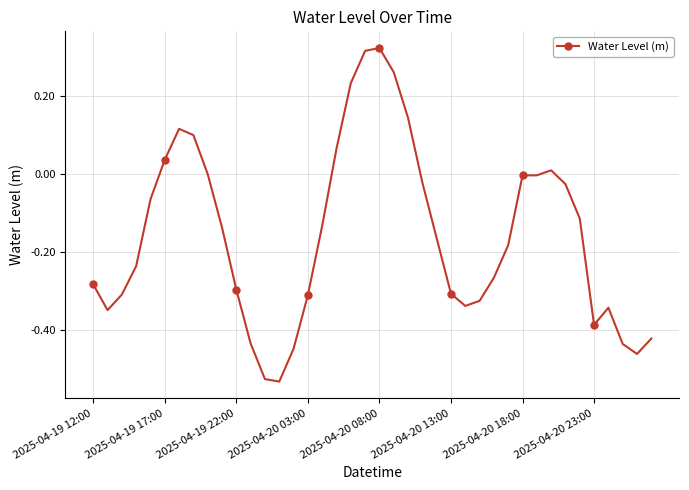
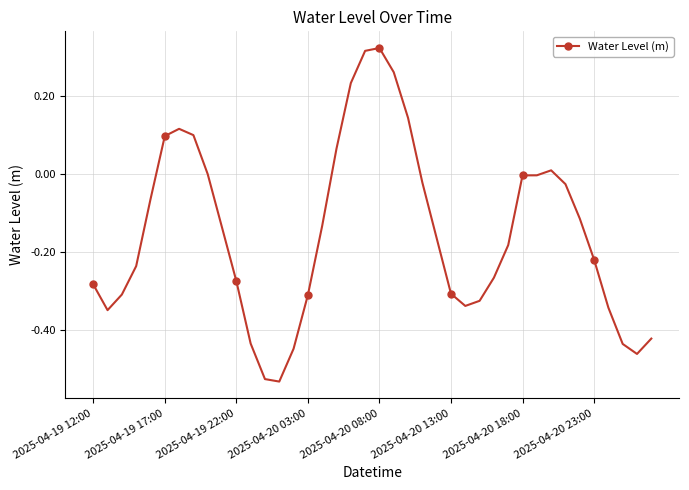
  {
    "2025-04-19 12:00": -0.28,
-   "2025-04-19 17:00": 0.04,
-   "2025-04-19 22:00": -0.30,
+   "2025-04-19 17:00": 0.10,
+   "2025-04-19 22:00": -0.27,
    "2025-04-20 03:00": -0.31,
    "2025-04-20 08:00": 0.32,
    "2025-04-20 13:00": -0.31,
    "2025-04-20 18:00": 0.00,
-   "2025-04-20 23:00": -0.39
+   "2025-04-20 23:00": -0.22
  }
